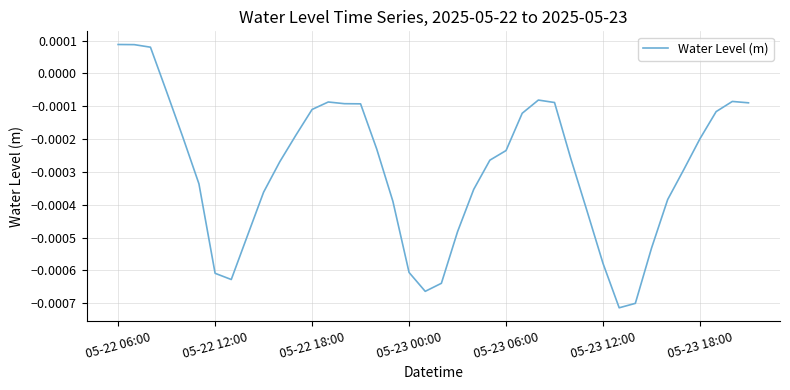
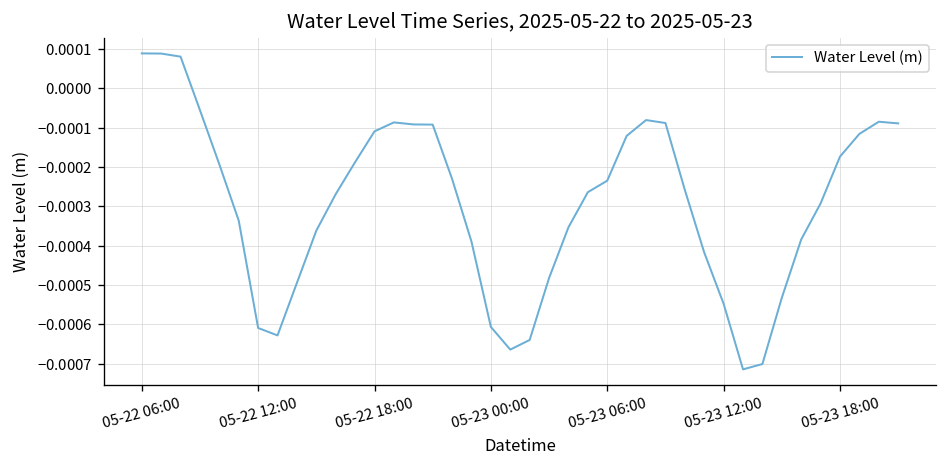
  {
    "05-22 06:00": 0.00009,
    "05-22 12:00": -0.00061,
    "05-22 18:00": -0.00011,
    "05-23 00:00": -0.00061,
    "05-23 06:00": -0.00023,
-   "05-23 12:00": -0.00058,
-   "05-23 18:00": -0.00020
+   "05-23 12:00": -0.00055,
+   "05-23 18:00": -0.00017
  }
